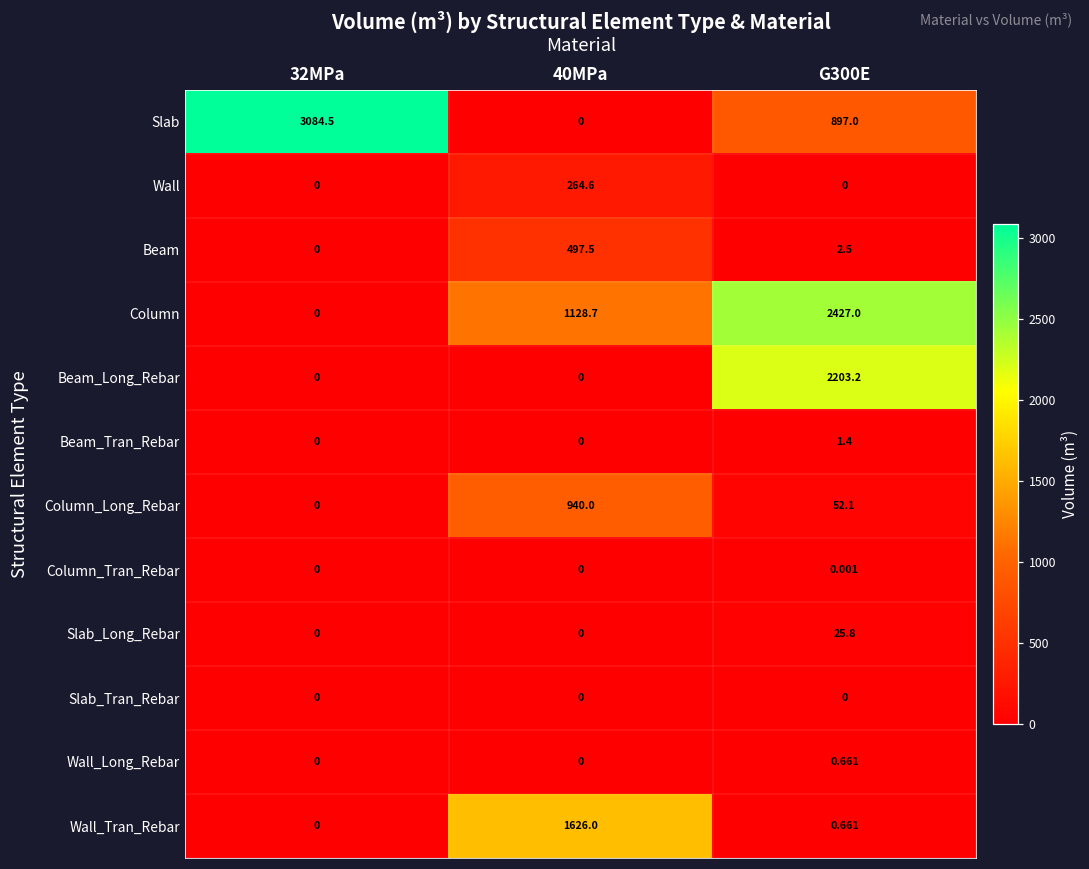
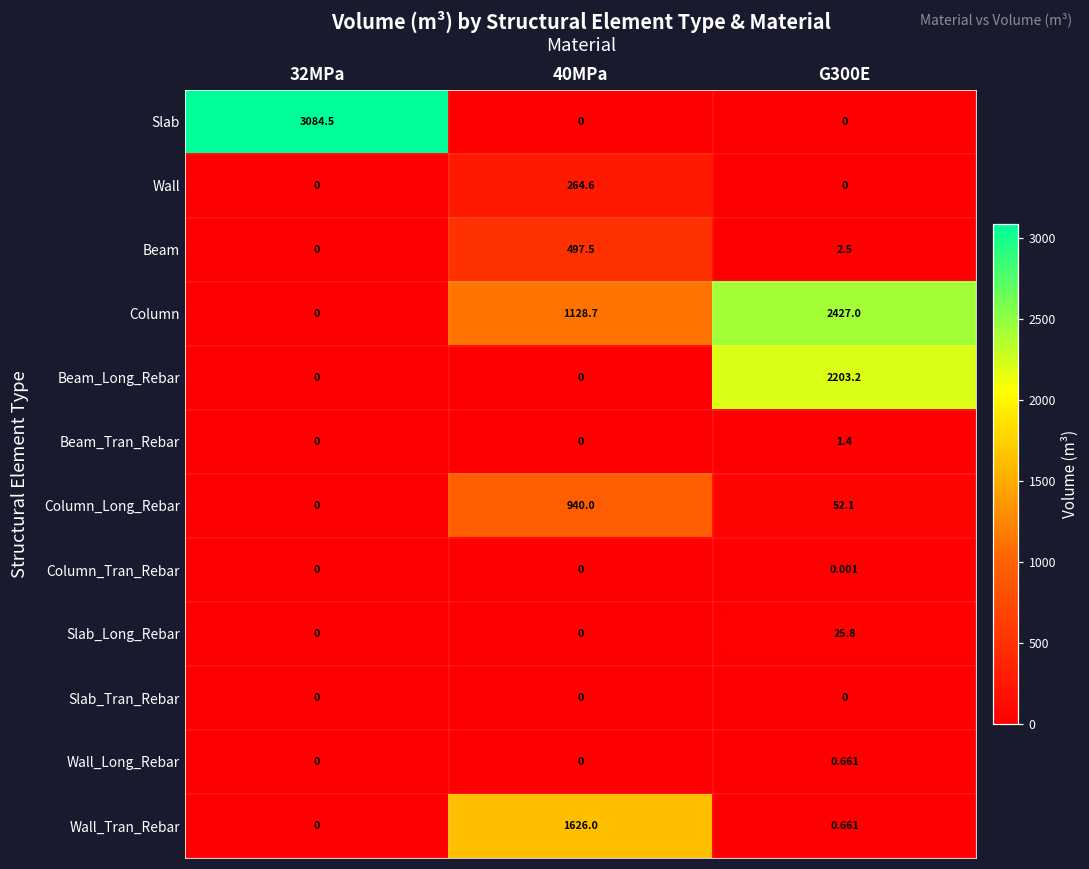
  {
    "Slab": {
      "32MPa": 3084.5,
      "40MPa": 0,
-     "G300E": 897.0
+     "G300E": 0
    },
    "Wall": {
      "32MPa": 0,
      "40MPa": 264.6,
      "G300E": 0
    },
    "Beam": {
      "32MPa": 0,
      "40MPa": 497.5,
      "G300E": 2.5
    },
    "Column": {
      "32MPa": 0,
      "40MPa": 1128.7,
      "G300E": 2427.0
    },
    "Beam_Long_Rebar": {
      "32MPa": 0,
      "40MPa": 0,
      "G300E": 2203.2
    },
    "Beam_Tran_Rebar": {
      "32MPa": 0,
      "40MPa": 0,
      "G300E": 1.4
    },
    "Column_Long_Rebar": {
      "32MPa": 0,
      "40MPa": 940.0,
      "G300E": 52.1
    },
    "Column_Tran_Rebar": {
      "32MPa": 0,
      "40MPa": 0,
      "G300E": 0.001
    },
    "Slab_Long_Rebar": {
      "32MPa": 0,
      "40MPa": 0,
      "G300E": 25.8
    },
    "Slab_Tran_Rebar": {
      "32MPa": 0,
      "40MPa": 0,
      "G300E": 0
    },
    "Wall_Long_Rebar": {
      "32MPa": 0,
      "40MPa": 0,
      "G300E": 0.661
    },
    "Wall_Tran_Rebar": {
      "32MPa": 0,
      "40MPa": 1626.0,
      "G300E": 0.661
    }
  }
